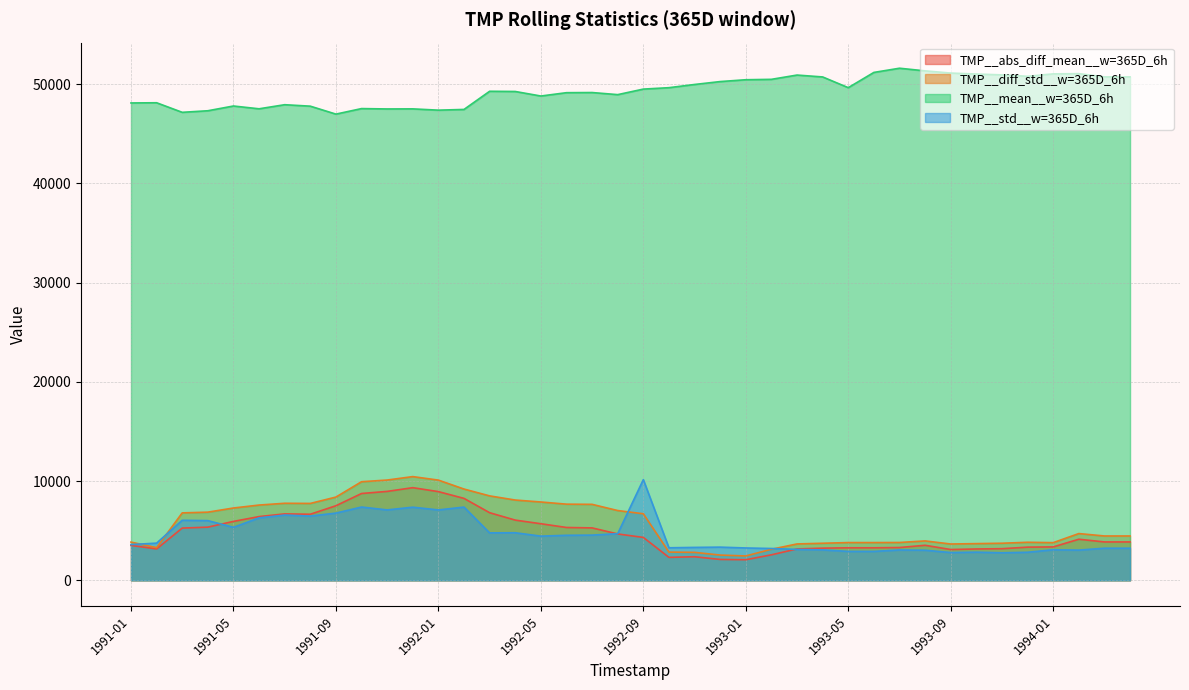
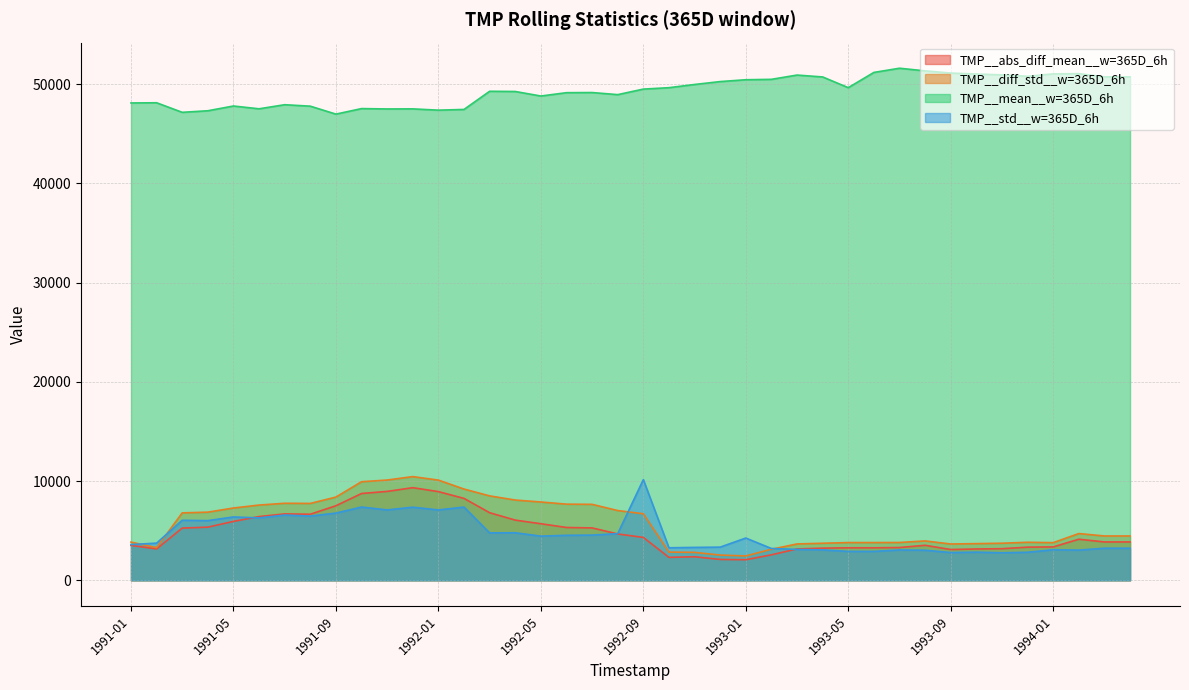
  {
    "TMP__mean__w=365D_6h": {
      "1991-01": 48000,
      "1991-05": 48000,
      "1991-09": 47000,
      "1992-01": 47000,
      "1992-05": 49000,
      "1992-09": 49000,
      "1993-01": 50000,
      "1993-05": 50000
    },
    "TMP__std__w=365D_6h": {
-     "1991-05": 5000,
+     "1991-05": 6000,
      "1991-09": 7000,
      "1992-01": 7000,
      "1992-05": 4000,
      "1992-09": 10000,
-     "1993-01": 3000,
+     "1993-01": 4000,
      "1993-05": 3000,
      "1993-09": 3000,
      "1994-01": 3000
    }
  }
